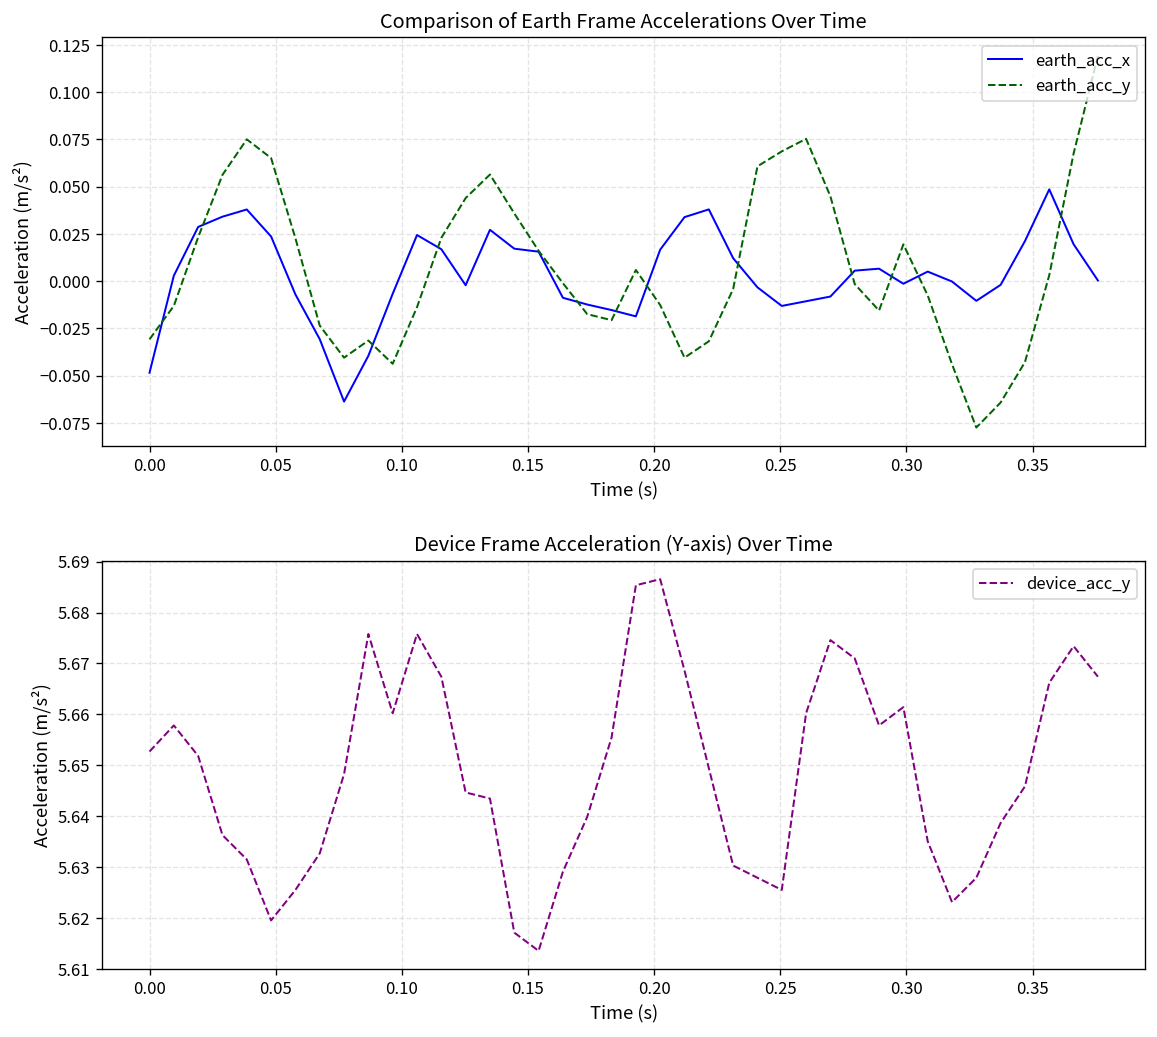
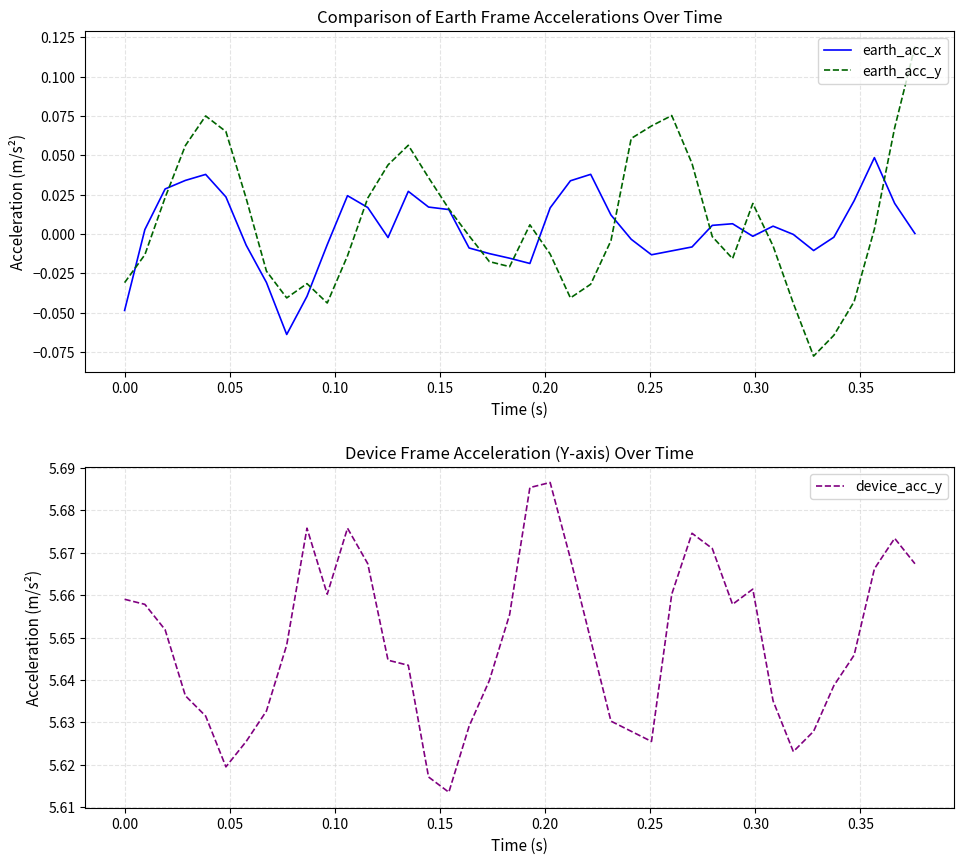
  {
    "Comparison of Earth Frame Accelerations Over Time": {
      "earth_acc_x": {
        "0.00": -0.049
      },
      "earth_acc_y": {
        "0.00": -0.031
      }
    },
    "Device Frame Acceleration (Y-axis) Over Time": {
-     "0.00": 5.653
+     "0.00": 5.659
    }
  }
